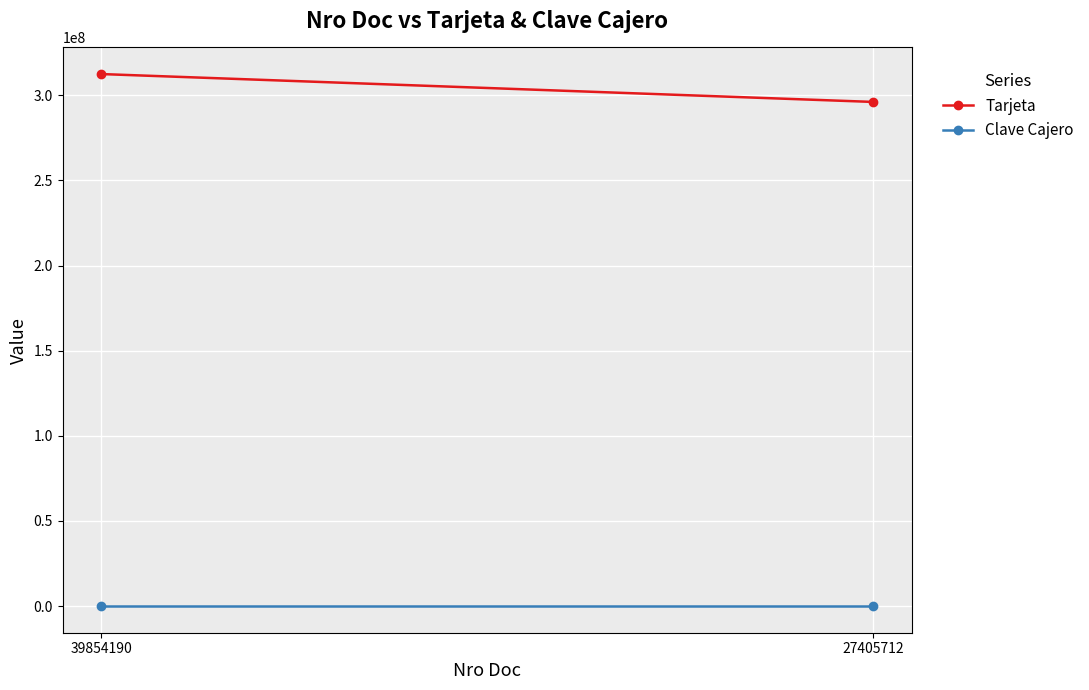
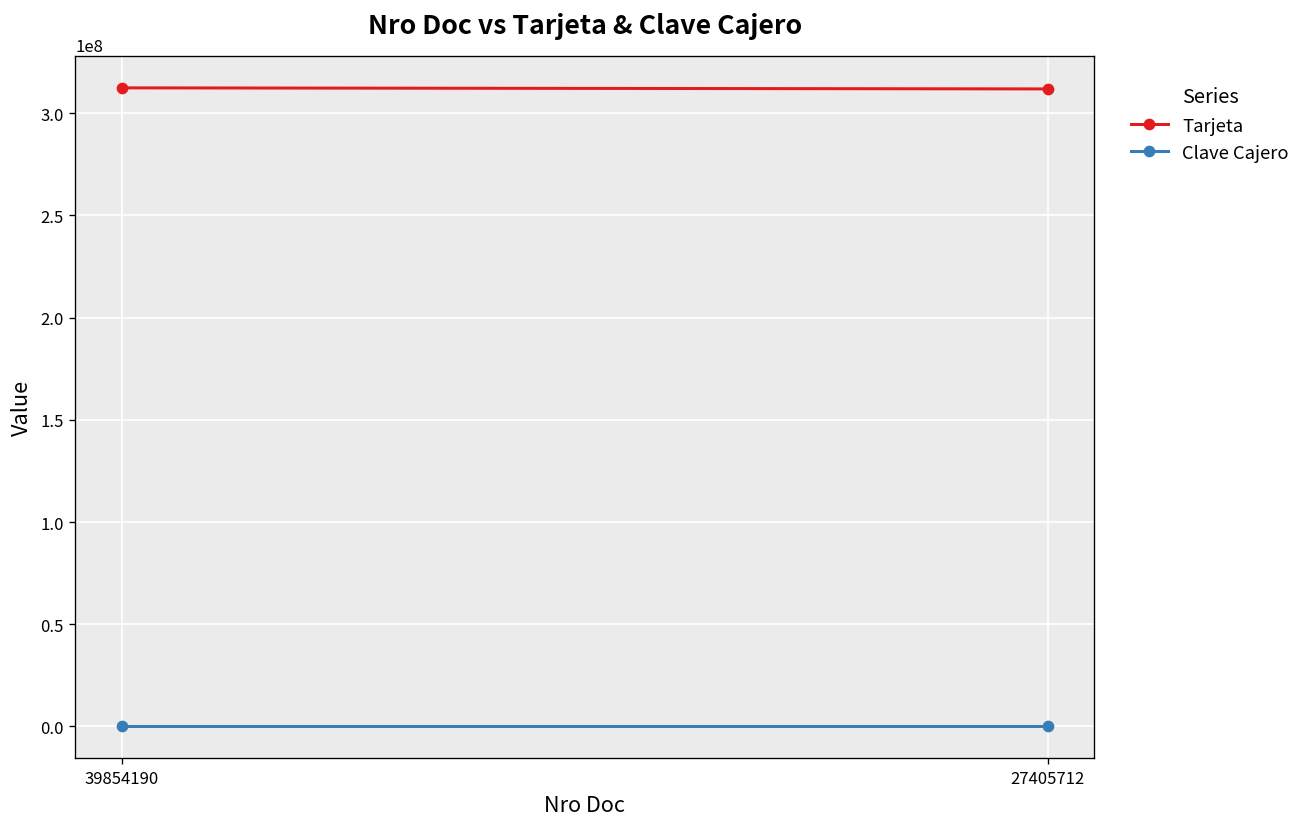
  {
    "Tarjeta": {
      "39854190": 312000000,
-     "27405712": 296000000
+     "27405712": 312000000
    },
    "Clave Cajero": {
      "39854190": 0,
      "27405712": 0
    }
  }
